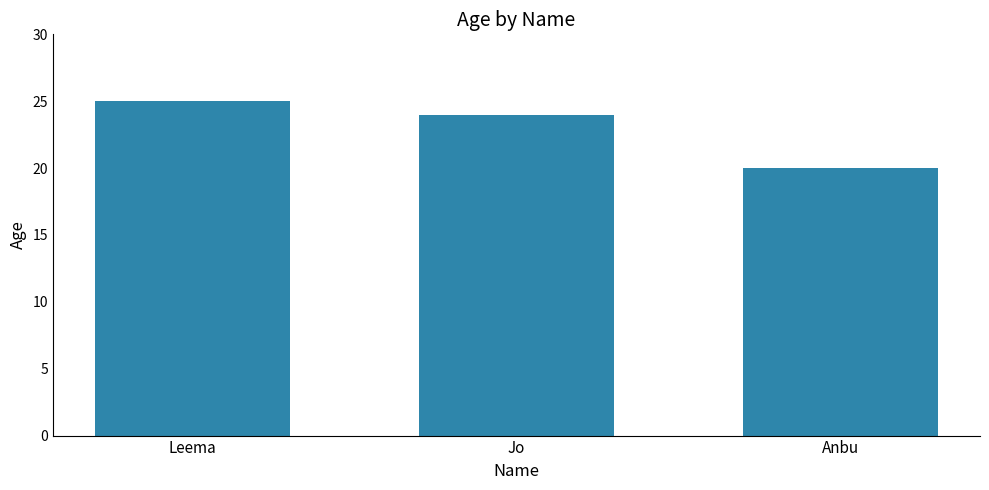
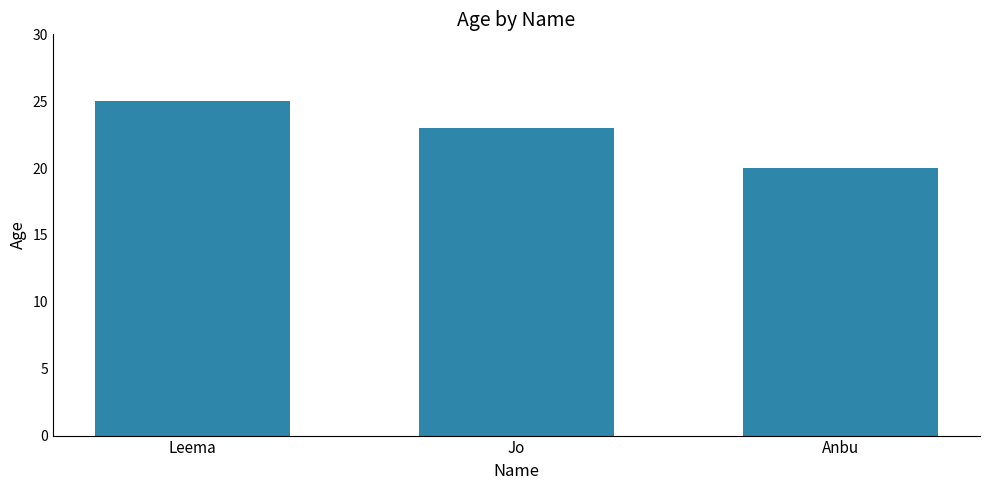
  {
    "Leema": 25,
-   "Jo": 24,
+   "Jo": 23,
    "Anbu": 20
  }
